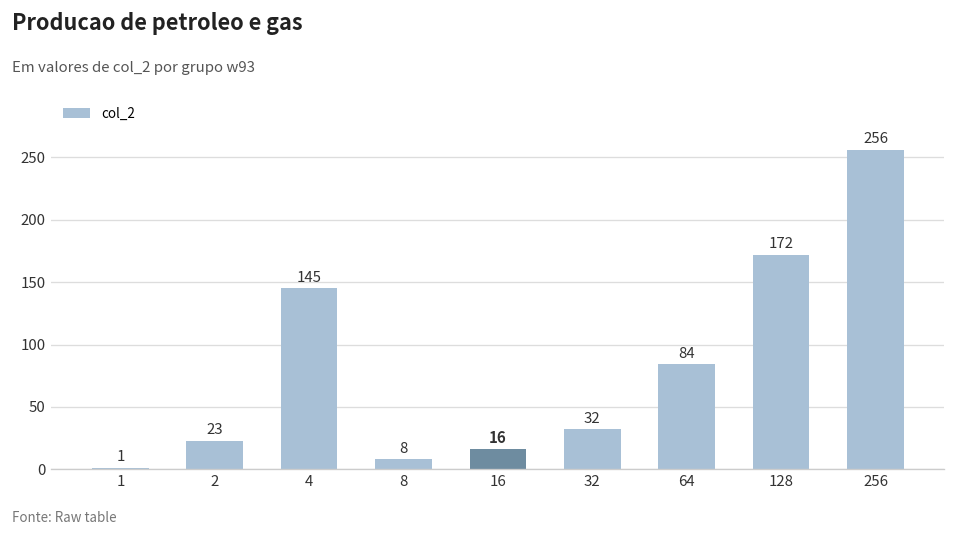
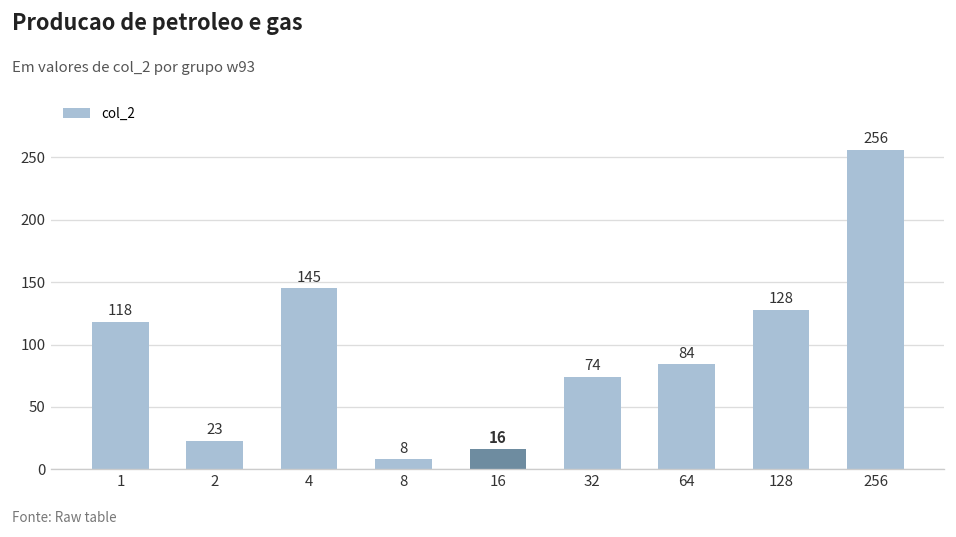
  {
-   "1": 1,
+   "1": 118,
    "2": 23,
    "4": 145,
    "8": 8,
    "16": 16,
-   "32": 32,
+   "32": 74,
    "64": 84,
-   "128": 172,
+   "128": 128,
    "256": 256
  }
